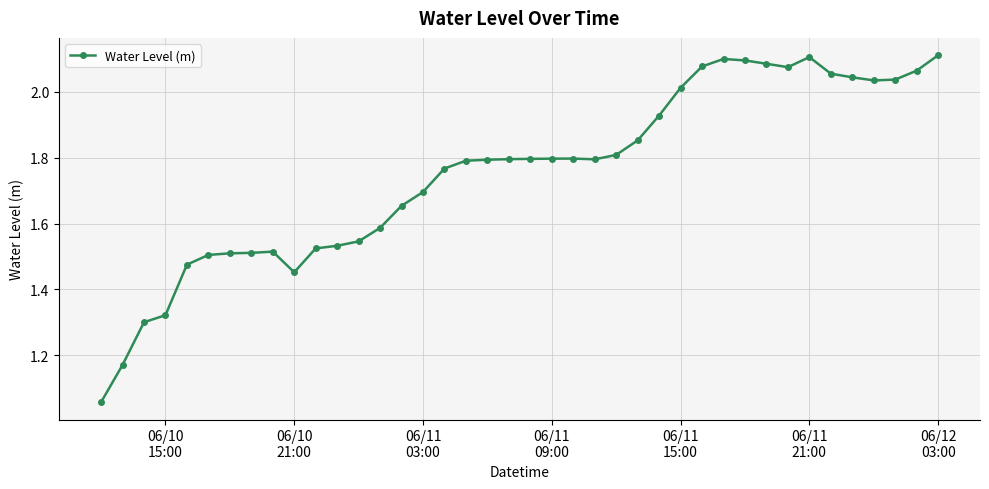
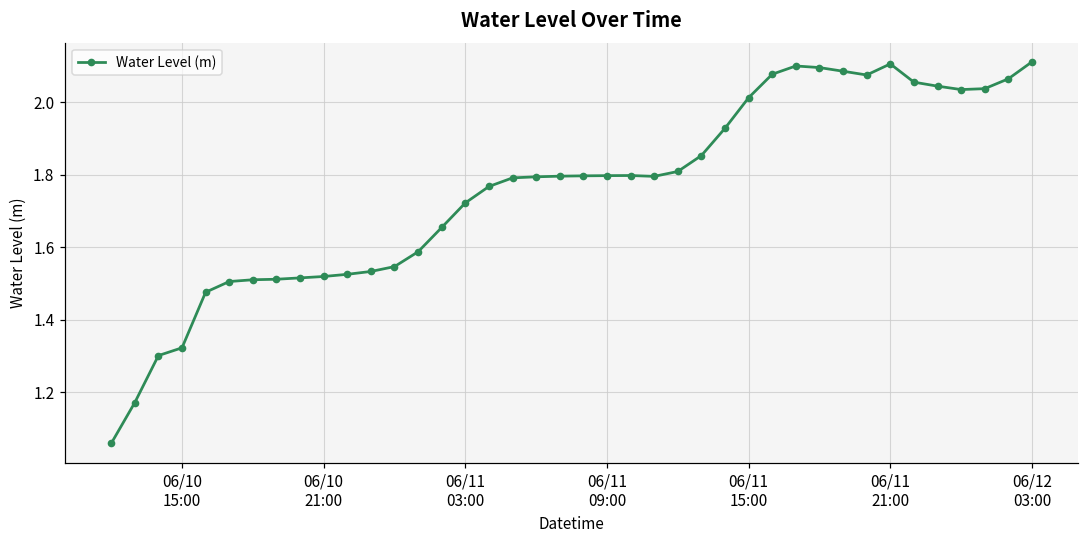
  {
    "06/10 15:00": 1.32,
-   "06/10 21:00": 1.45,
-   "06/11 03:00": 1.70,
+   "06/10 21:00": 1.52,
+   "06/11 03:00": 1.72,
    "06/11 09:00": 1.80,
    "06/11 15:00": 2.01,
    "06/11 21:00": 2.11,
    "06/12 03:00": 2.11
  }
